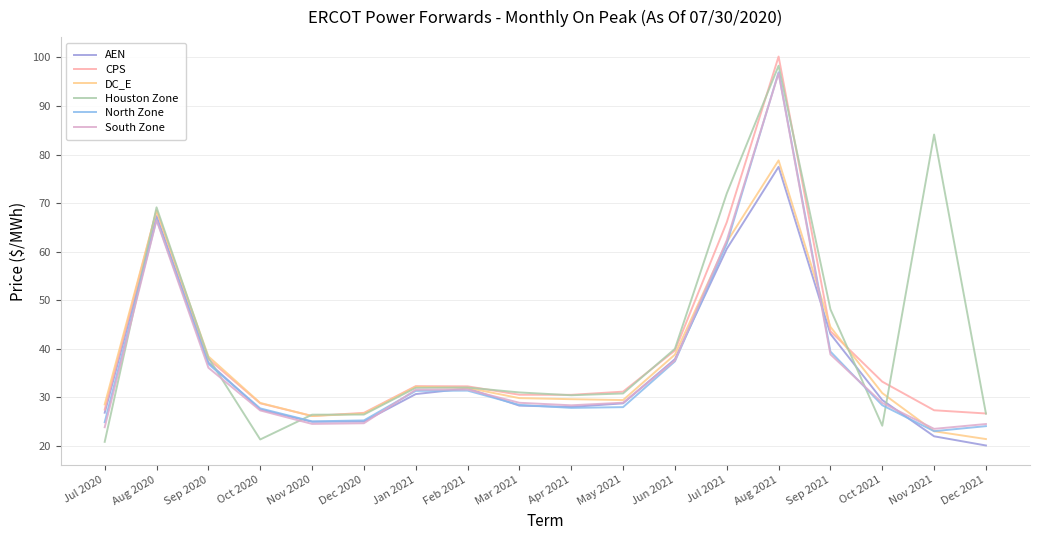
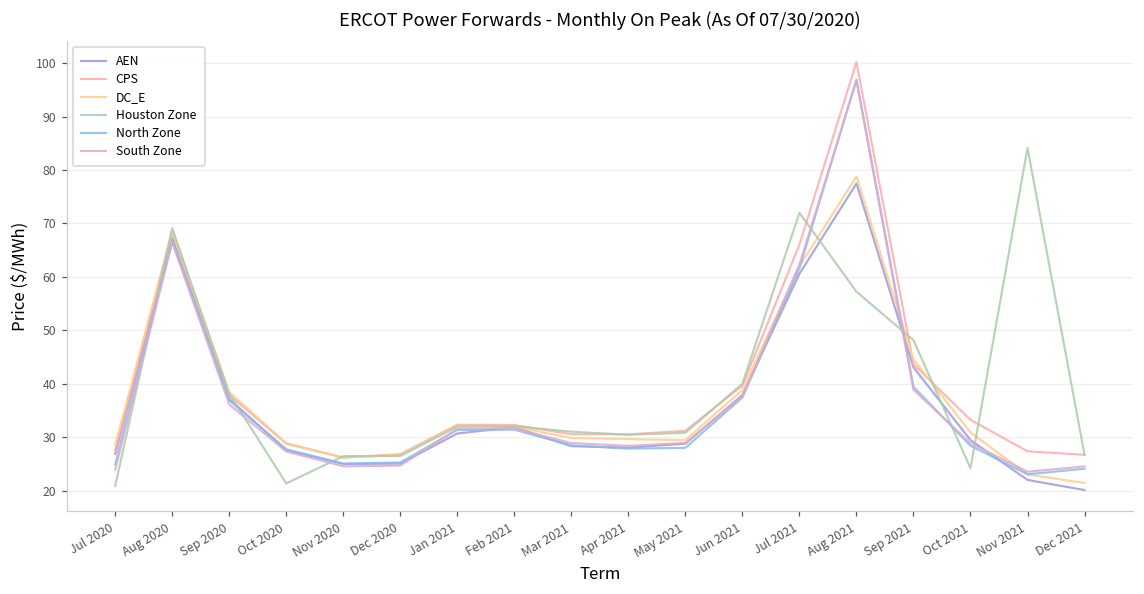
  {
    "Houston Zone": {
      "Jul 2020": 21,
      "Aug 2020": 69,
      "Oct 2020": 21,
      "Jul 2021": 72,
-     "Aug 2021": 98,
+     "Aug 2021": 57,
      "Sep 2021": 48,
      "Oct 2021": 24,
      "Nov 2021": 84
    }
  }
